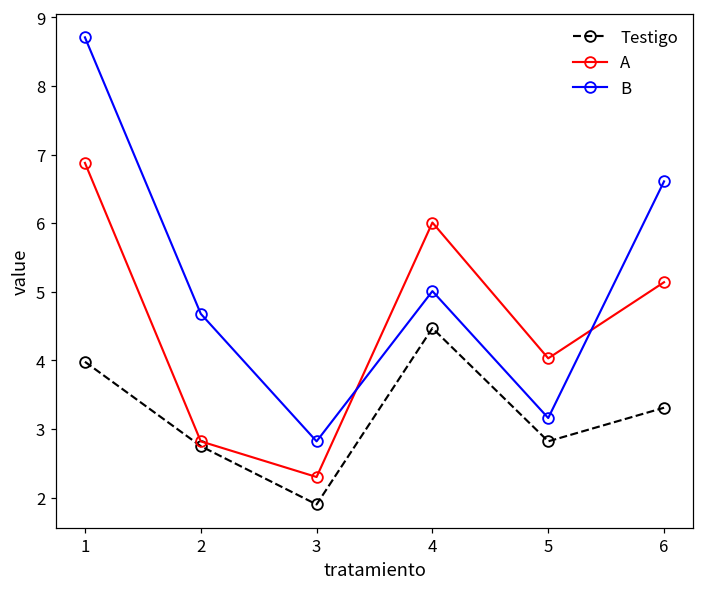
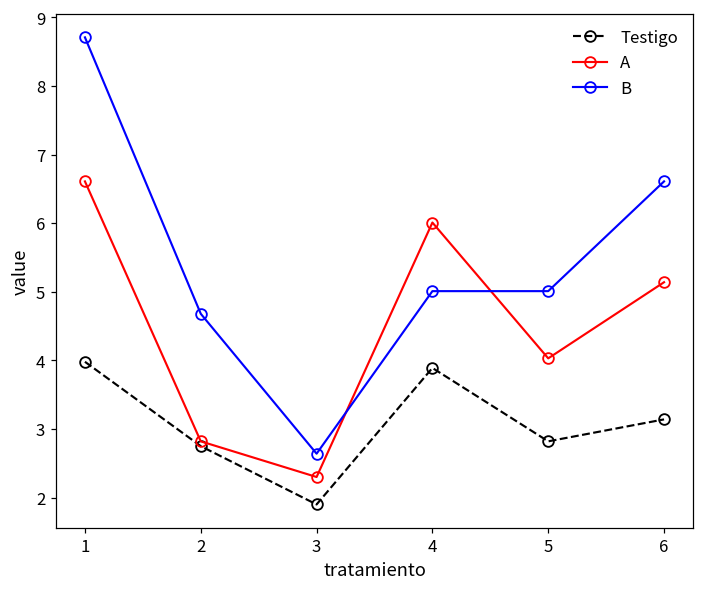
  {
    "Testigo": {
      "1": 4.0,
      "2": 2.8,
      "3": 1.9,
-     "4": 4.5,
+     "4": 3.9,
      "5": 2.8,
-     "6": 3.3
+     "6": 3.1
    },
    "A": {
-     "1": 6.9,
+     "1": 6.6,
      "2": 2.8,
      "3": 2.3,
      "4": 6.0,
      "5": 4.0,
      "6": 5.1
    },
    "B": {
      "1": 8.7,
      "2": 4.7,
-     "3": 2.8,
+     "3": 2.6,
      "4": 5.0,
-     "5": 3.2,
+     "5": 5.0,
      "6": 6.6
    }
  }
